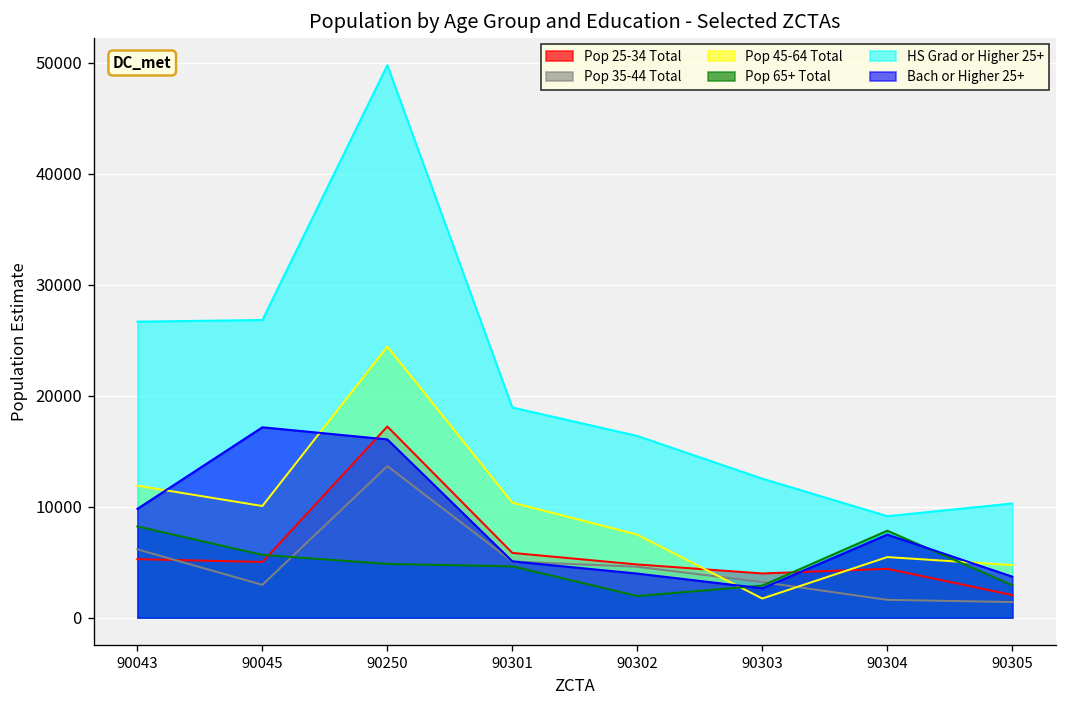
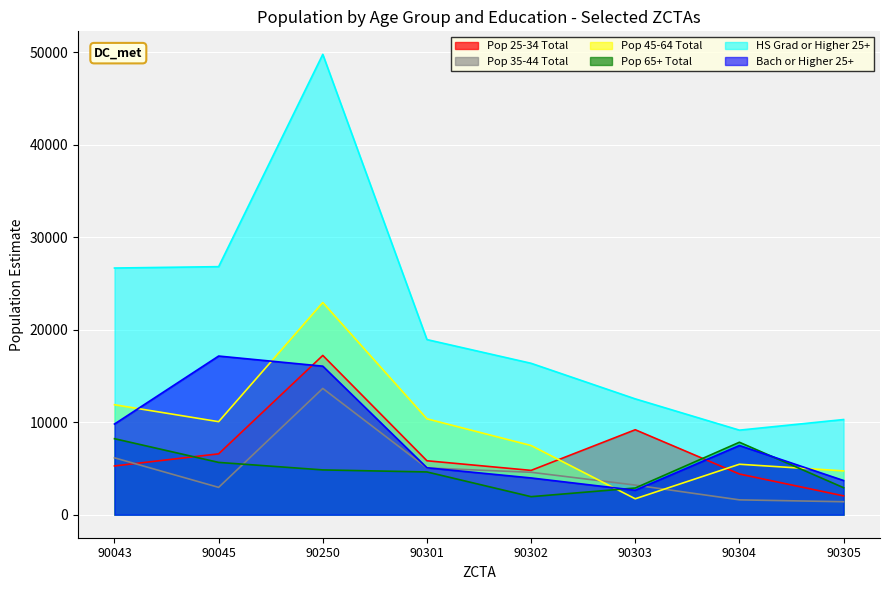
  {
    "Pop 25-34 Total": {
      "90043": 5000,
-     "90045": 5000,
+     "90045": 7000,
      "90250": 17000,
      "90301": 6000,
-     "90303": 4000,
+     "90303": 9000,
      "90304": 4000,
      "90305": 2000
    },
    "Pop 35-44 Total": {
      "90043": 6000,
      "90045": 3000,
      "90250": 14000,
      "90303": 3000,
      "90304": 2000,
      "90305": 1000
    },
    "Pop 45-64 Total": {
      "90043": 12000,
      "90045": 10000,
-     "90250": 24000,
+     "90250": 23000,
      "90301": 10000,
      "90302": 7000,
      "90303": 2000,
      "90304": 5000,
      "90305": 5000
    },
    "Pop 65+ Total": {
      "90043": 8000,
      "90045": 6000,
      "90250": 5000,
      "90301": 5000,
      "90302": 2000,
      "90304": 8000,
      "90305": 3000
    },
    "HS Grad or Higher 25+": {
      "90043": 27000,
      "90045": 27000,
      "90250": 50000,
      "90301": 19000,
      "90302": 16000,
      "90303": 13000,
      "90304": 9000,
      "90305": 10000
    },
    "Bach or Higher 25+": {
      "90043": 10000,
      "90045": 17000,
      "90250": 16000,
      "90302": 4000,
      "90304": 7000,
      "90305": 4000
    }
  }
